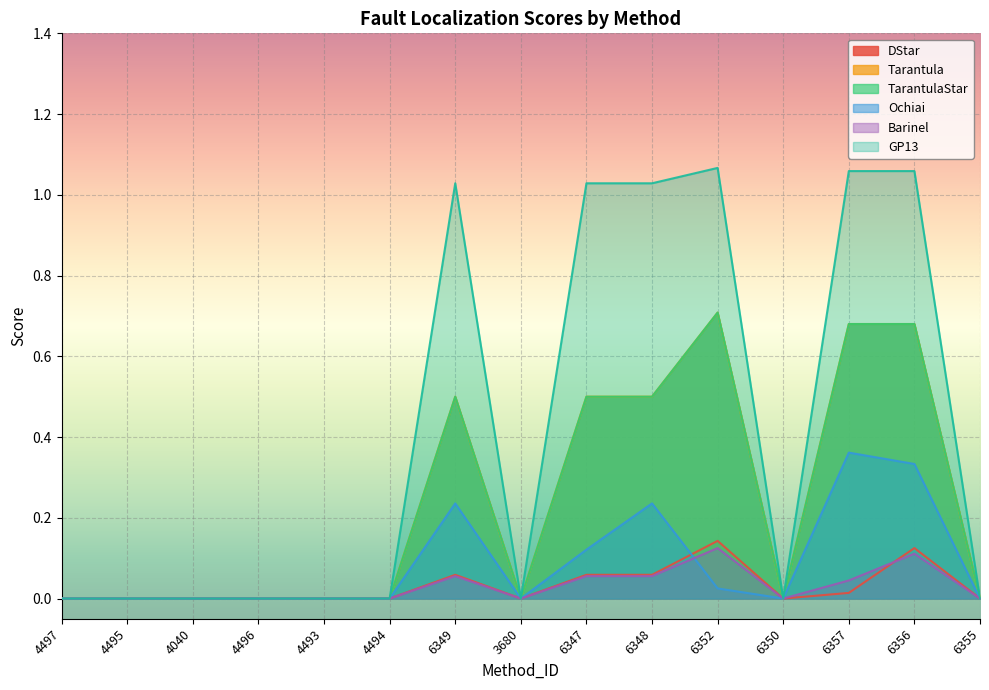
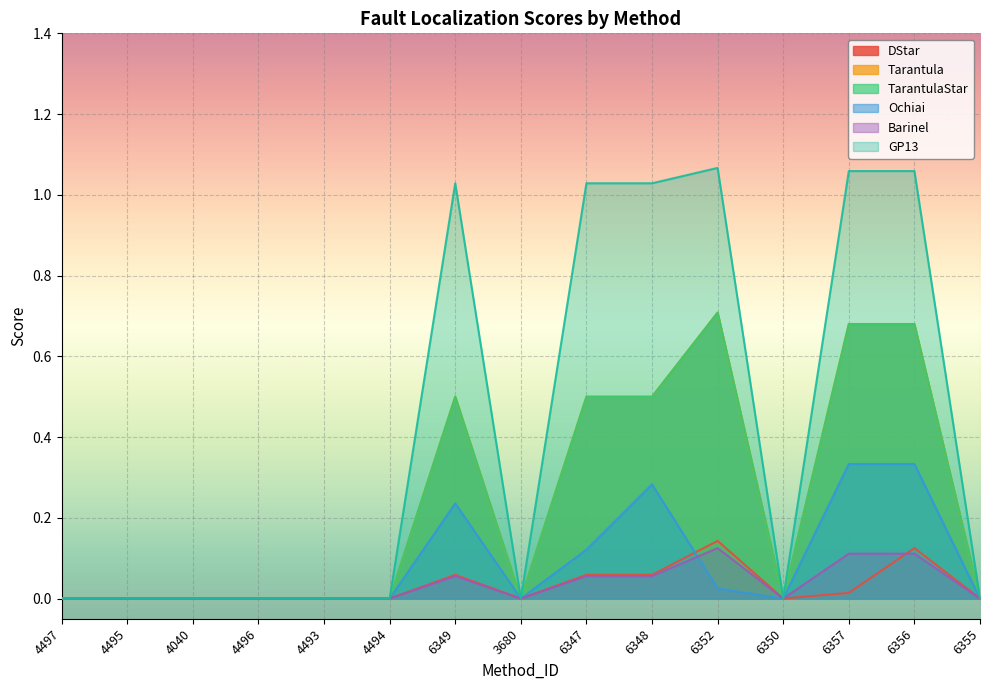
  {
    "DStar": {
      "6352": 0.14,
      "6357": 0.01,
      "6356": 0.13
    },
    "Ochiai": {
      "6349": 0.24,
      "6347": 0.12,
-     "6348": 0.24,
+     "6348": 0.28,
      "6352": 0.03,
-     "6357": 0.36,
+     "6357": 0.33,
      "6356": 0.33
    },
    "Barinel": {
      "6352": 0.13,
-     "6357": 0.04,
+     "6357": 0.11,
      "6356": 0.11
    }
  }
